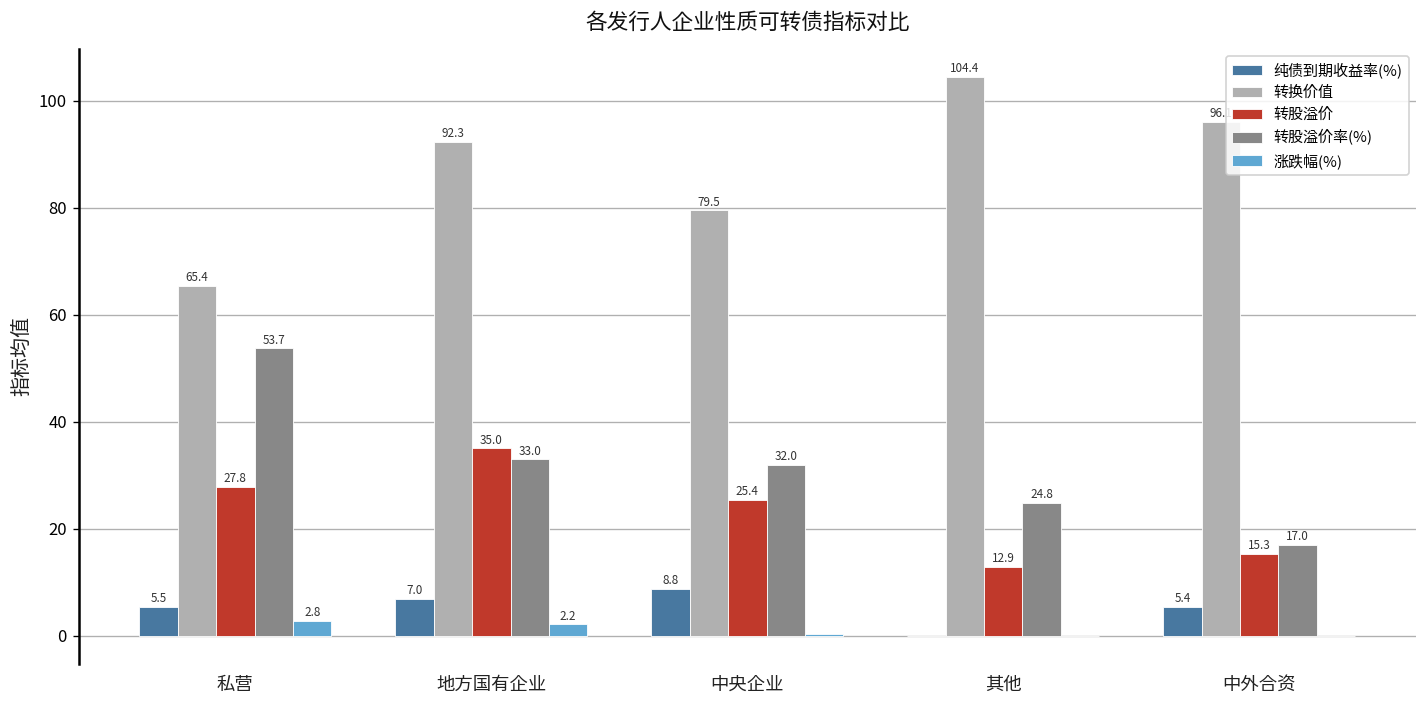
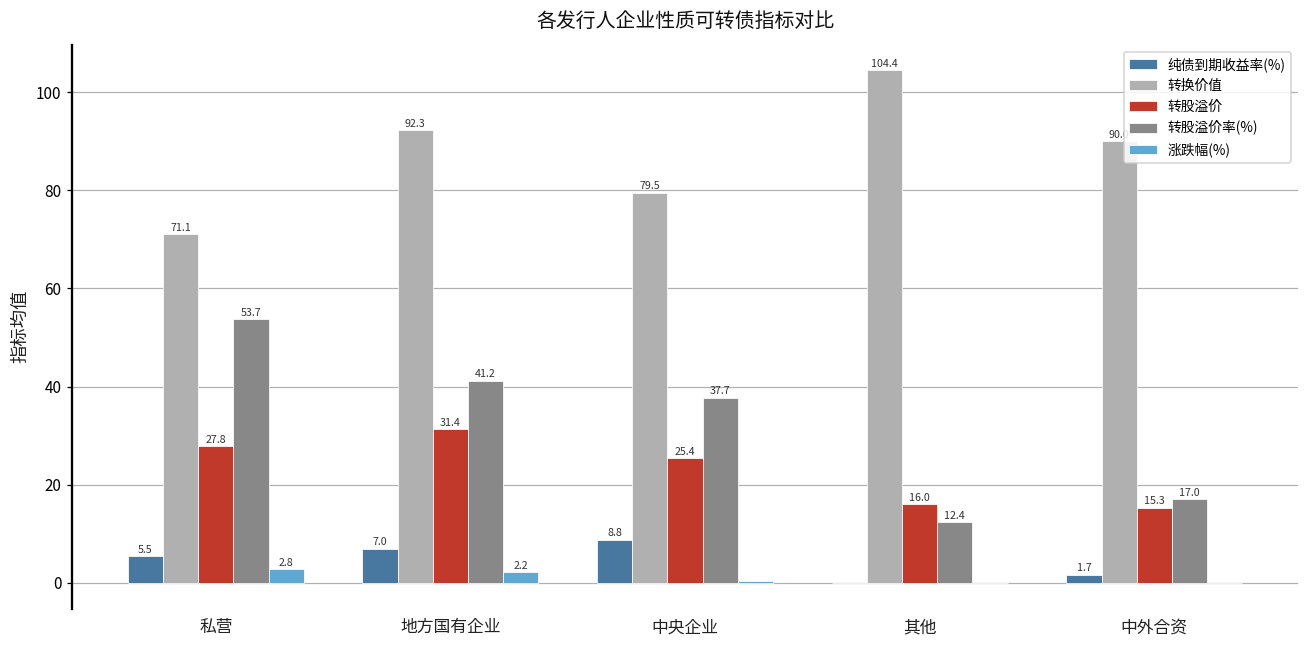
  {
    "纯债到期收益率(%)": {
      "私营": 5.5,
      "地方国有企业": 7.0,
      "中央企业": 8.8,
-     "中外合资": 5.4
+     "中外合资": 1.7
    },
    "转换价值": {
-     "私营": 65.4,
+     "私营": 71.1,
      "地方国有企业": 92.3,
      "中央企业": 79.5,
      "其他": 104.4,
-     "中外合资": 96
+     "中外合资": 90
    },
    "转股溢价": {
      "私营": 27.8,
-     "地方国有企业": 35.0,
+     "地方国有企业": 31.4,
      "中央企业": 25.4,
-     "其他": 12.9,
+     "其他": 16.0,
      "中外合资": 15.3
    },
    "转股溢价率(%)": {
      "私营": 53.7,
-     "地方国有企业": 33.0,
-     "中央企业": 32.0,
-     "其他": 24.8,
+     "地方国有企业": 41.2,
+     "中央企业": 37.7,
+     "其他": 12.4,
      "中外合资": 17.0
    },
    "涨跌幅(%)": {
      "私营": 2.8,
      "地方国有企业": 2.2
    }
  }
